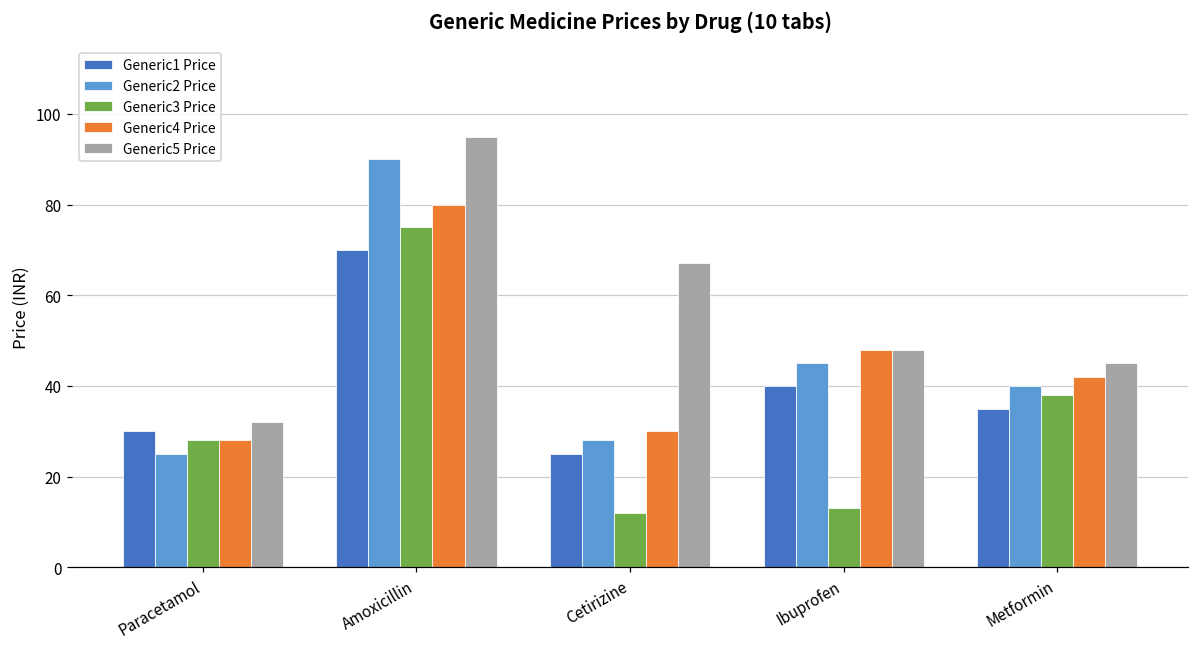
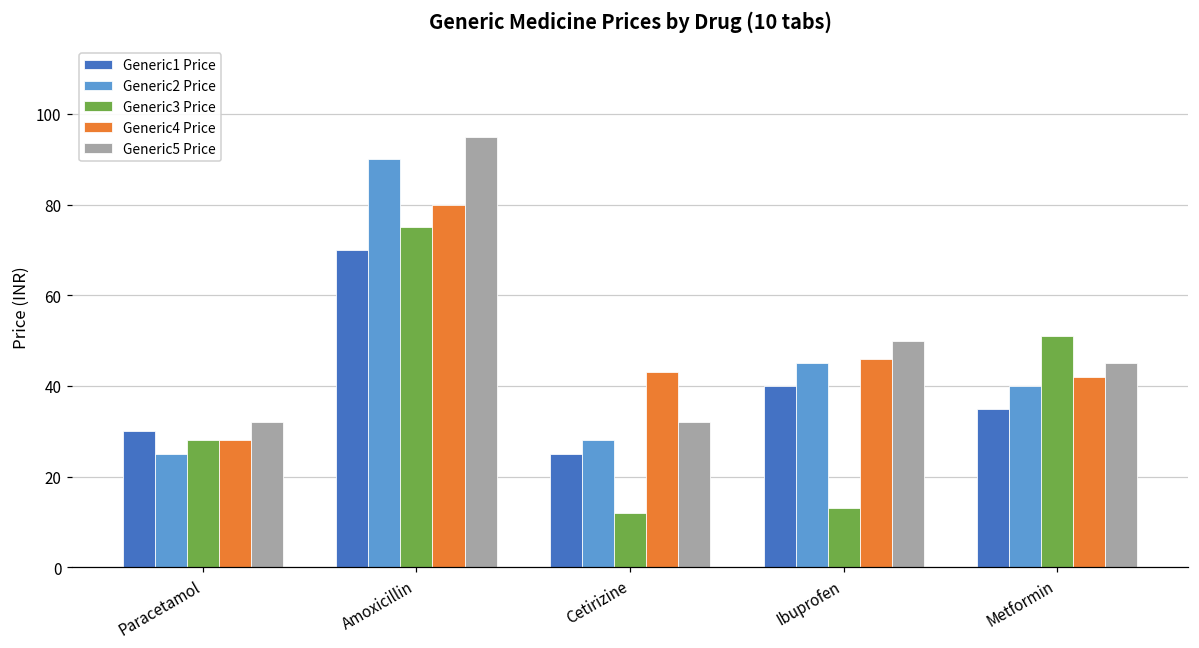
  {
    "Generic3 Price": {
      "Paracetamol": 28,
      "Amoxicillin": 75,
      "Cetirizine": 12,
      "Ibuprofen": 13,
-     "Metformin": 38
+     "Metformin": 51
    },
    "Generic4 Price": {
      "Paracetamol": 28,
      "Amoxicillin": 80,
-     "Cetirizine": 30,
-     "Ibuprofen": 48,
+     "Cetirizine": 43,
+     "Ibuprofen": 46,
      "Metformin": 42
    },
    "Generic5 Price": {
      "Paracetamol": 32,
      "Amoxicillin": 95,
-     "Cetirizine": 67,
-     "Ibuprofen": 48,
+     "Cetirizine": 32,
+     "Ibuprofen": 50,
      "Metformin": 45
    }
  }
